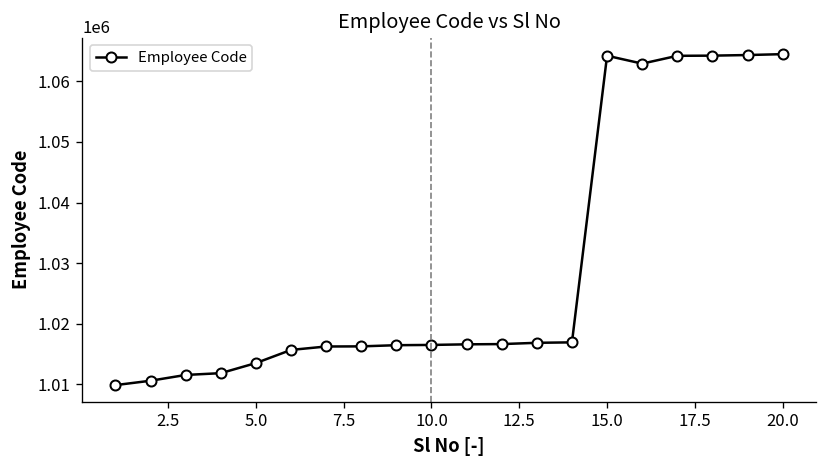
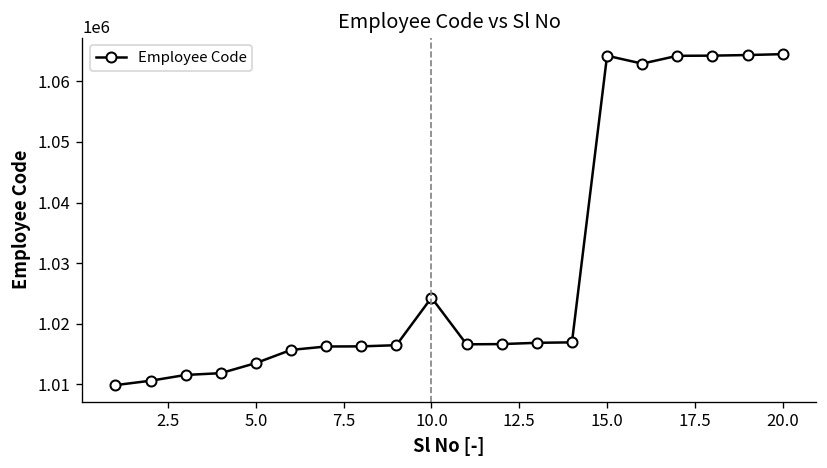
  {
    "5.0": 1014000,
-   "10.0": 1017000,
+   "10.0": 1024000,
    "15.0": 1064000,
    "20.0": 1064000
  }
